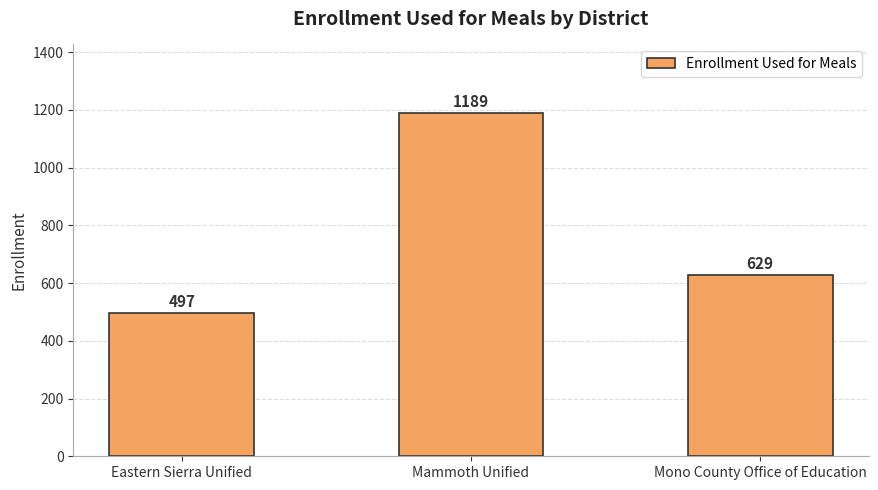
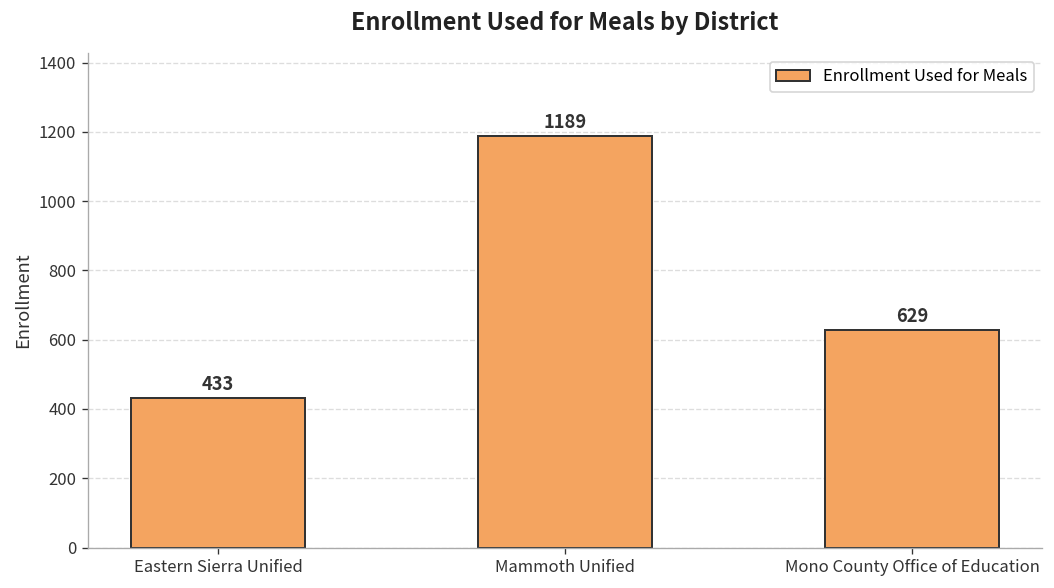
  {
-   "Eastern Sierra Unified": 497,
+   "Eastern Sierra Unified": 433,
    "Mammoth Unified": 1189,
    "Mono County Office of Education": 629
  }
